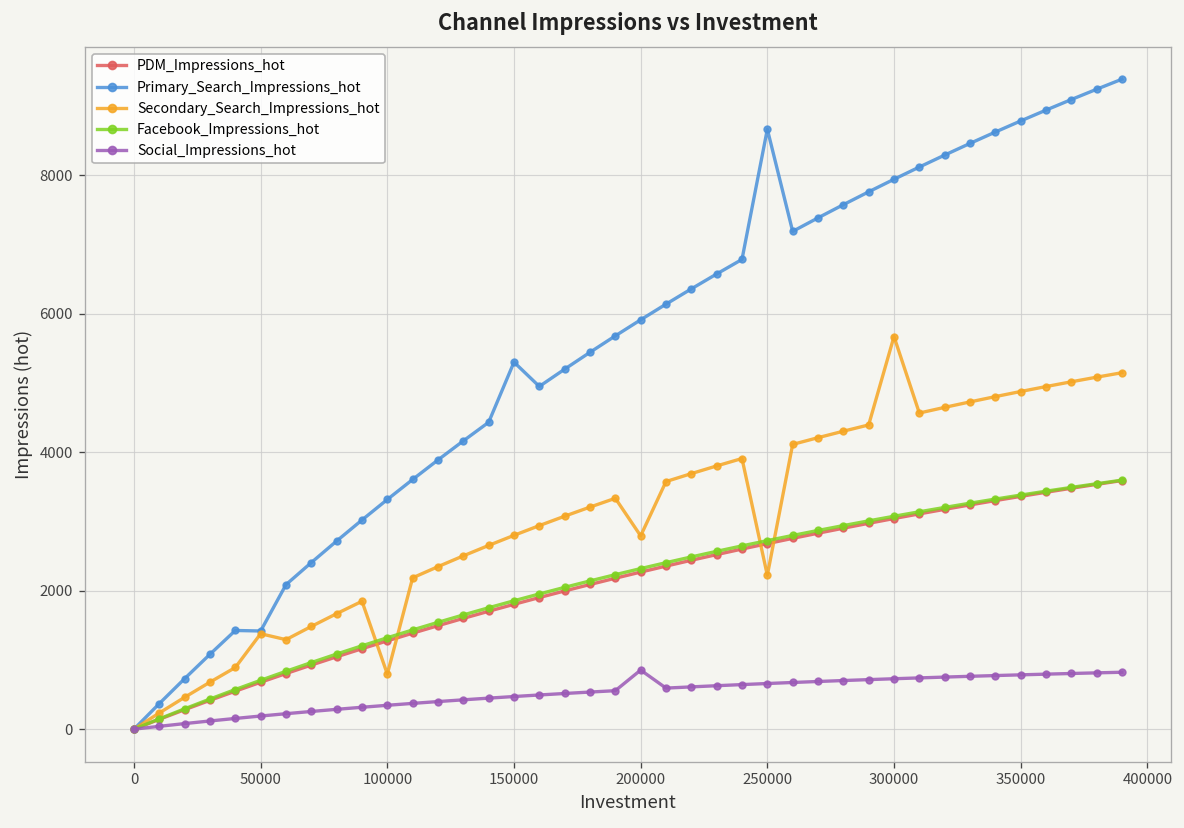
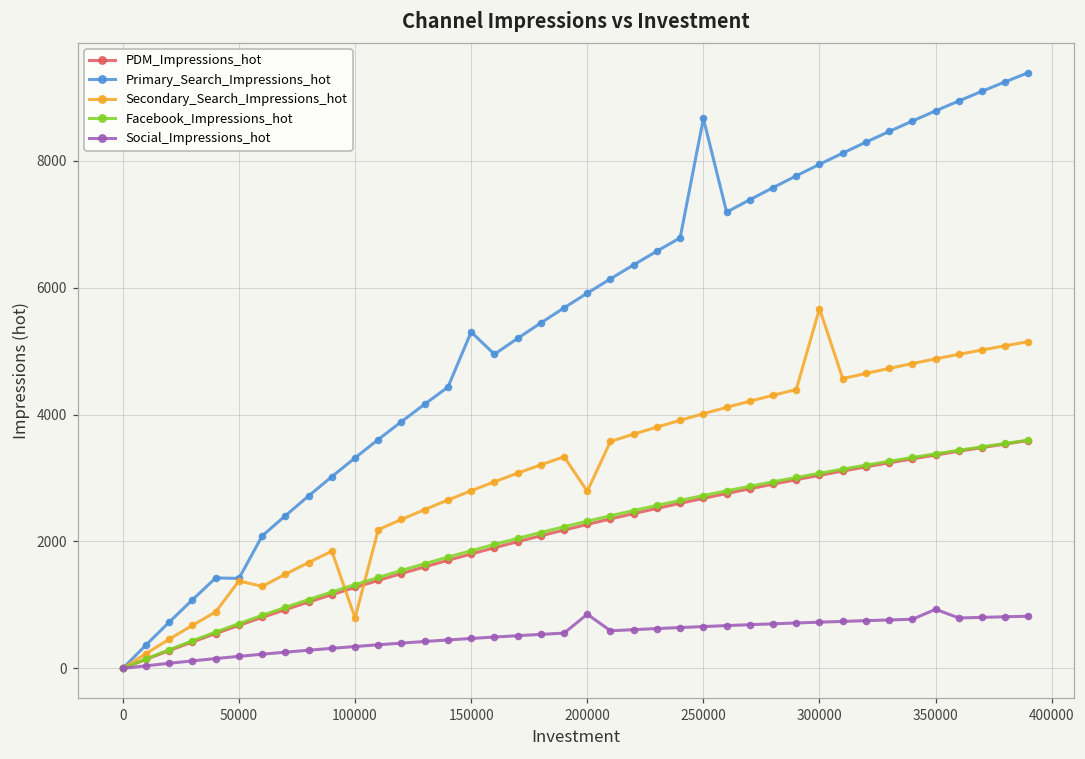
  {
    "PDM_Impressions_hot": {
      "150000": 1800,
      "200000": 2300
    },
    "Primary_Search_Impressions_hot": {
      "100000": 3300,
      "150000": 5300,
      "200000": 5900,
      "250000": 8700,
      "300000": 7900,
      "350000": 8800
    },
    "Secondary_Search_Impressions_hot": {
      "100000": 800,
      "150000": 2800,
      "200000": 2800,
-     "250000": 2200,
+     "250000": 4000,
      "300000": 5700,
      "350000": 4900
    },
    "Facebook_Impressions_hot": {
      "150000": 1900,
      "200000": 2300
    },
    "Social_Impressions_hot": {
      "50000": 200,
      "100000": 300,
      "150000": 500,
      "200000": 900,
      "250000": 700,
      "300000": 700,
-     "350000": 800
+     "350000": 900
    }
  }
